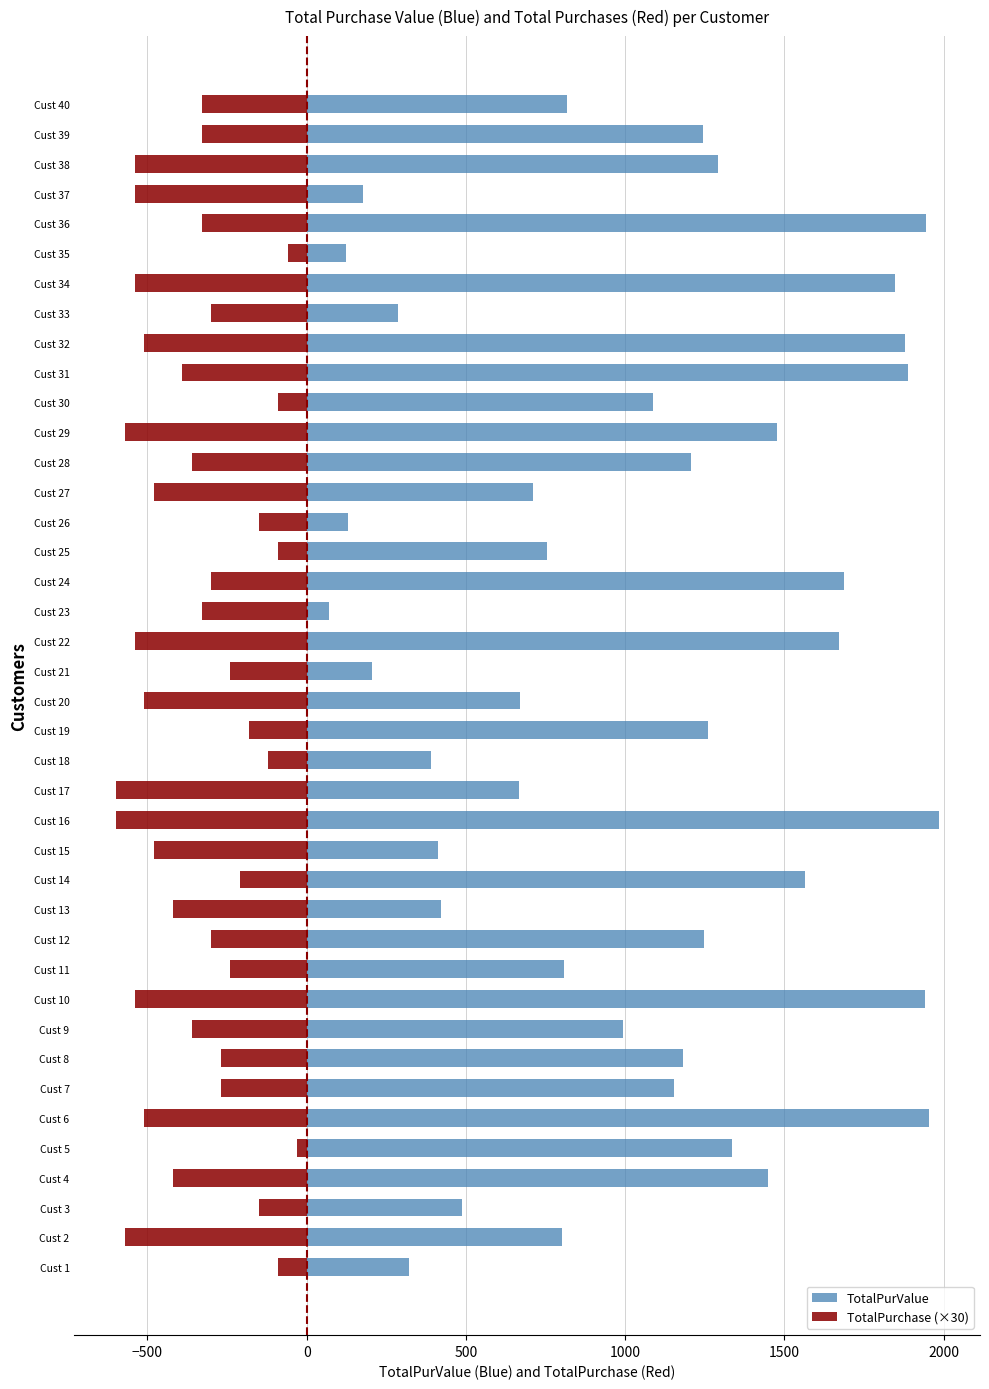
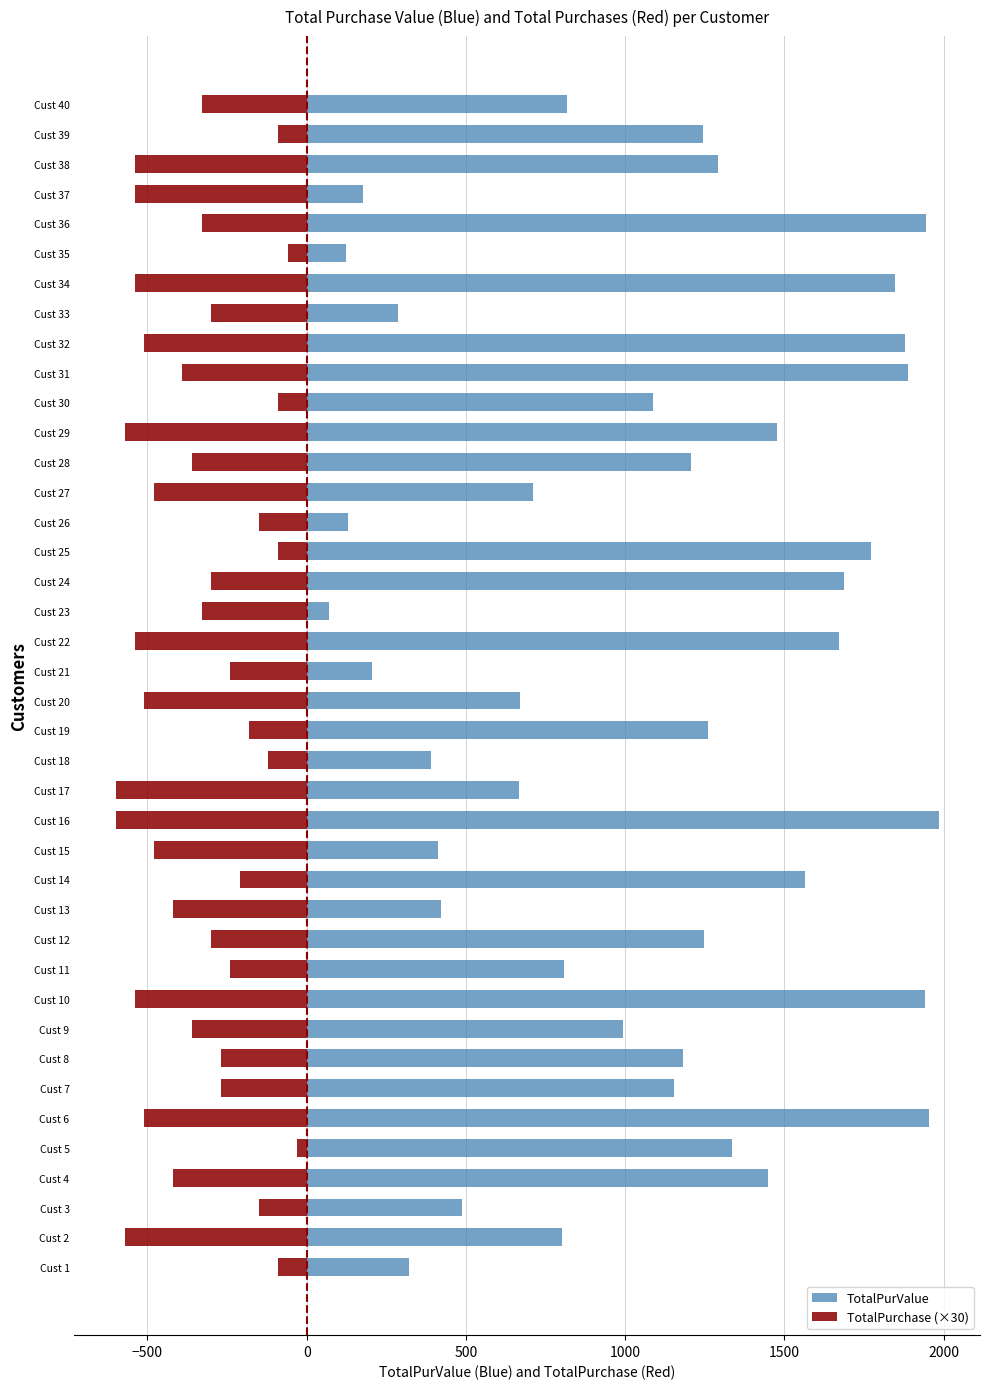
  {
    "TotalPurValue": {
      "Cust 40": 820,
      "Cust 39": 1240,
      "Cust 38": 1290,
      "Cust 37": 180,
      "Cust 36": 1950,
      "Cust 35": 130,
      "Cust 34": 1850,
      "Cust 33": 290,
      "Cust 32": 1880,
      "Cust 31": 1890,
      "Cust 30": 1090,
      "Cust 29": 1480,
      "Cust 28": 1210,
      "Cust 27": 710,
      "Cust 26": 130,
-     "Cust 25": 760,
+     "Cust 25": 1770,
      "Cust 24": 1690,
      "Cust 23": 70,
      "Cust 22": 1670,
      "Cust 21": 200,
      "Cust 20": 670,
      "Cust 19": 1260,
      "Cust 18": 390,
      "Cust 17": 670,
      "Cust 16": 1990,
      "Cust 15": 410,
      "Cust 14": 1570,
      "Cust 13": 420,
      "Cust 12": 1250,
      "Cust 11": 810,
      "Cust 10": 1940,
      "Cust 9": 990,
      "Cust 8": 1180,
      "Cust 7": 1150,
      "Cust 6": 1950,
      "Cust 5": 1340,
      "Cust 4": 1450,
      "Cust 3": 490,
      "Cust 2": 800,
      "Cust 1": 320
    },
    "TotalPurchase (×30)": {
      "Cust 40": -330,
-     "Cust 39": -330,
+     "Cust 39": -90,
      "Cust 38": -540,
      "Cust 37": -540,
      "Cust 36": -330,
      "Cust 35": -60,
      "Cust 34": -540,
      "Cust 33": -300,
      "Cust 32": -510,
      "Cust 31": -390,
      "Cust 30": -90,
      "Cust 29": -570,
      "Cust 28": -360,
      "Cust 27": -480,
      "Cust 26": -150,
      "Cust 25": -90,
      "Cust 24": -300,
      "Cust 23": -330,
      "Cust 22": -540,
      "Cust 21": -240,
      "Cust 20": -510,
      "Cust 19": -180,
      "Cust 18": -120,
      "Cust 17": -600,
      "Cust 16": -600,
      "Cust 15": -480,
      "Cust 14": -210,
      "Cust 13": -420,
      "Cust 12": -300,
      "Cust 11": -240,
      "Cust 10": -540,
      "Cust 9": -360,
      "Cust 8": -270,
      "Cust 7": -270,
      "Cust 6": -510,
      "Cust 5": -30,
      "Cust 4": -420,
      "Cust 3": -150,
      "Cust 2": -570,
      "Cust 1": -90
    }
  }
